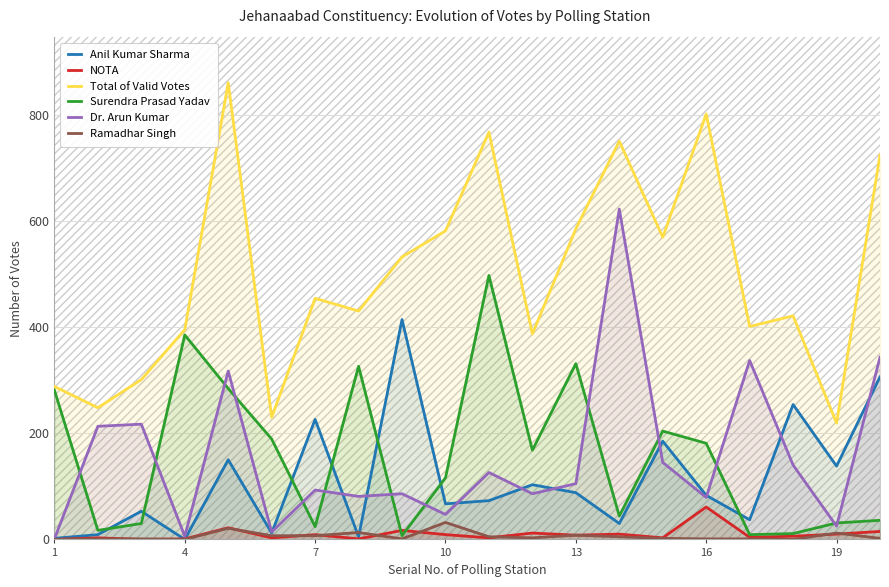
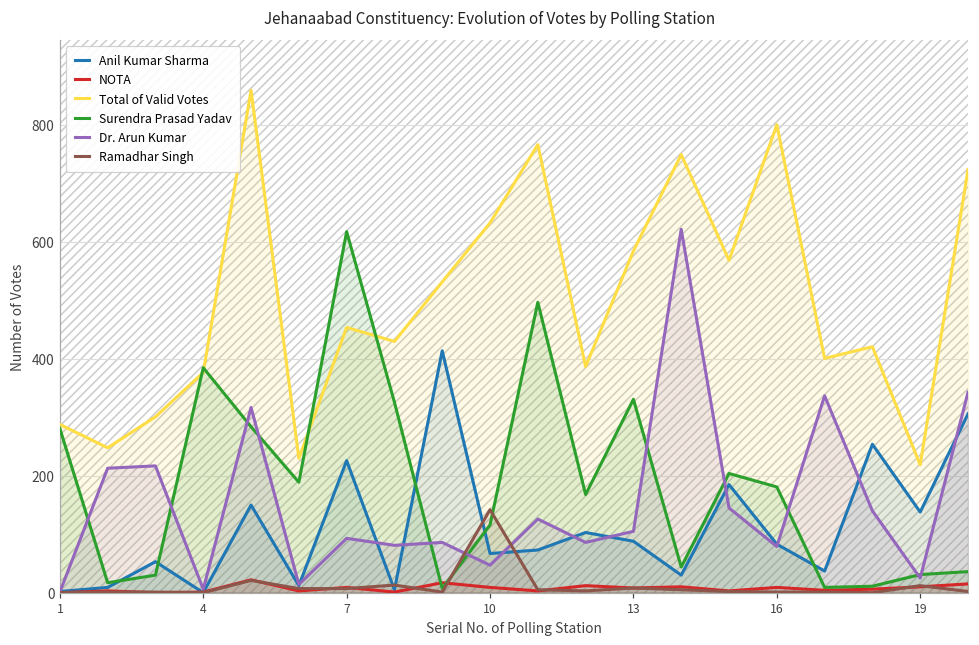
  {
    "Anil Kumar Sharma": {
      "7": 230,
      "10": 70,
      "13": 90,
      "19": 140
    },
    "NOTA": {
      "10": 10,
-     "16": 60
+     "16": 10
    },
    "Total of Valid Votes": {
      "1": 290,
-     "4": 400,
+     "4": 380,
      "7": 450,
-     "10": 580,
+     "10": 630,
      "13": 590,
      "16": 800,
      "19": 220
    },
    "Surendra Prasad Yadav": {
      "1": 280,
      "4": 390,
-     "7": 20,
+     "7": 620,
      "10": 120,
      "13": 330,
      "16": 180,
      "19": 30
    },
    "Dr. Arun Kumar": {
      "4": 10,
      "7": 90,
      "10": 50,
      "13": 110,
      "19": 30
    },
    "Ramadhar Singh": {
-     "10": 30,
+     "10": 140,
      "16": 0
    }
  }
